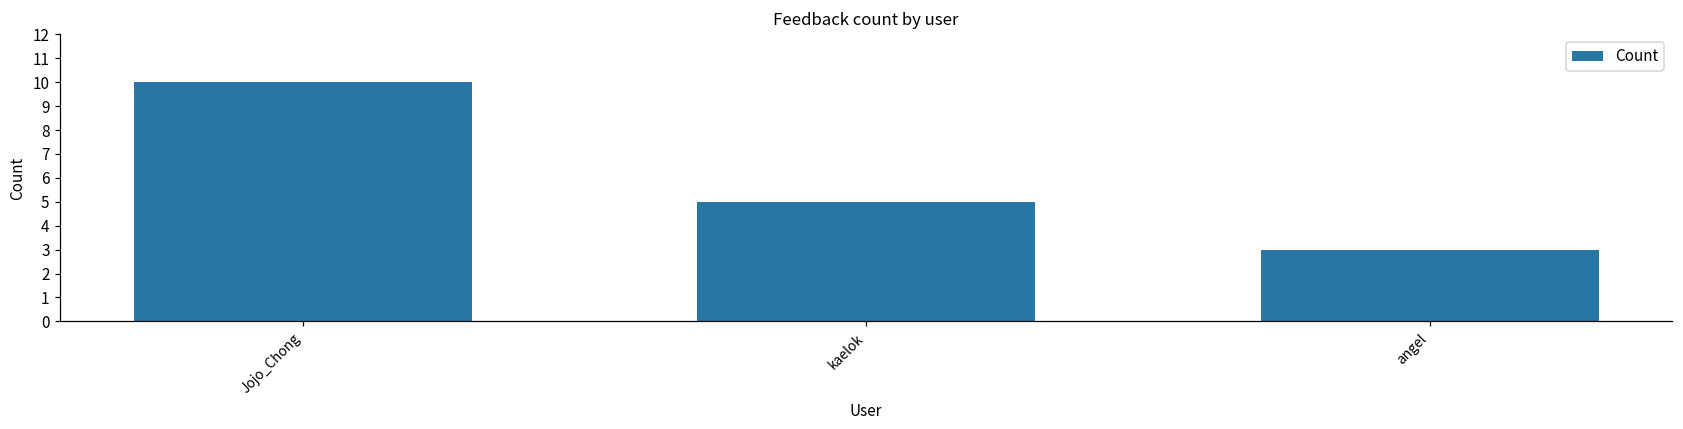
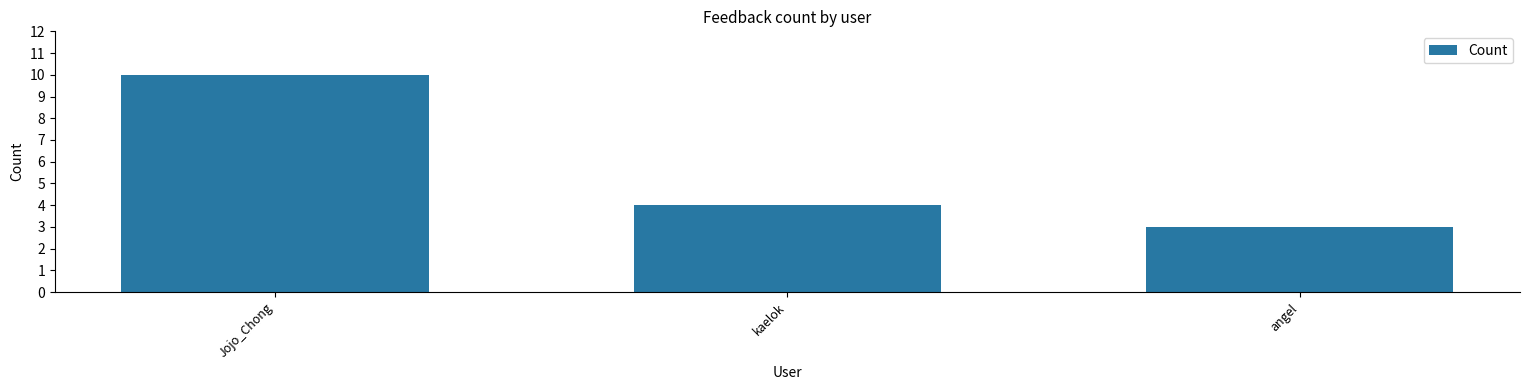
  {
    "Jojo_Chong": 10,
-   "kaelok": 5,
+   "kaelok": 4,
    "angel": 3
  }
